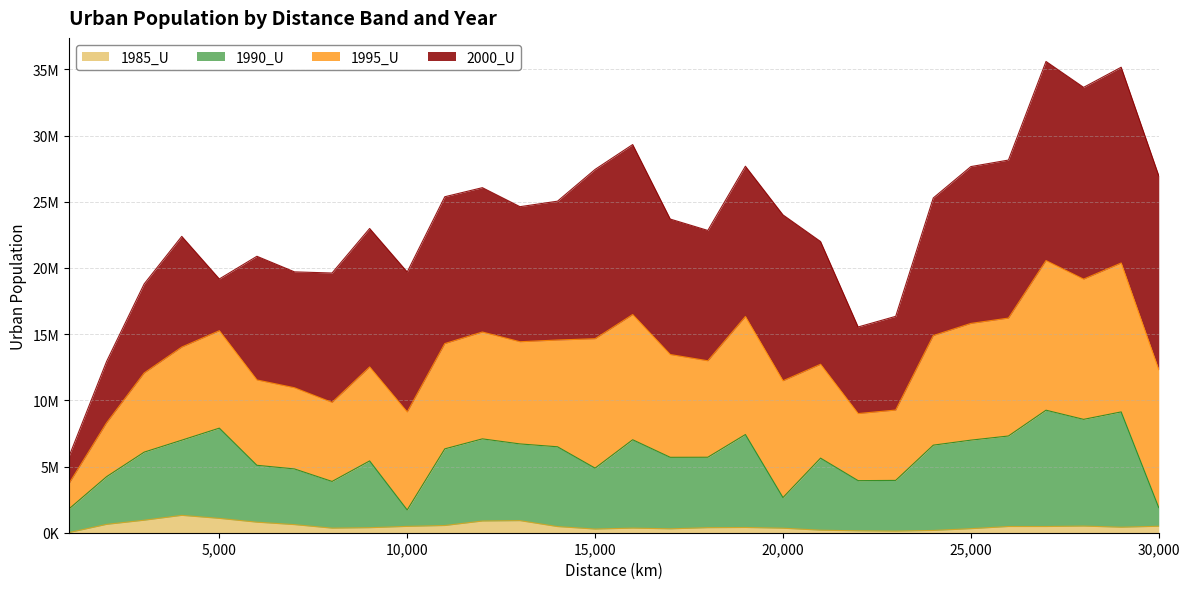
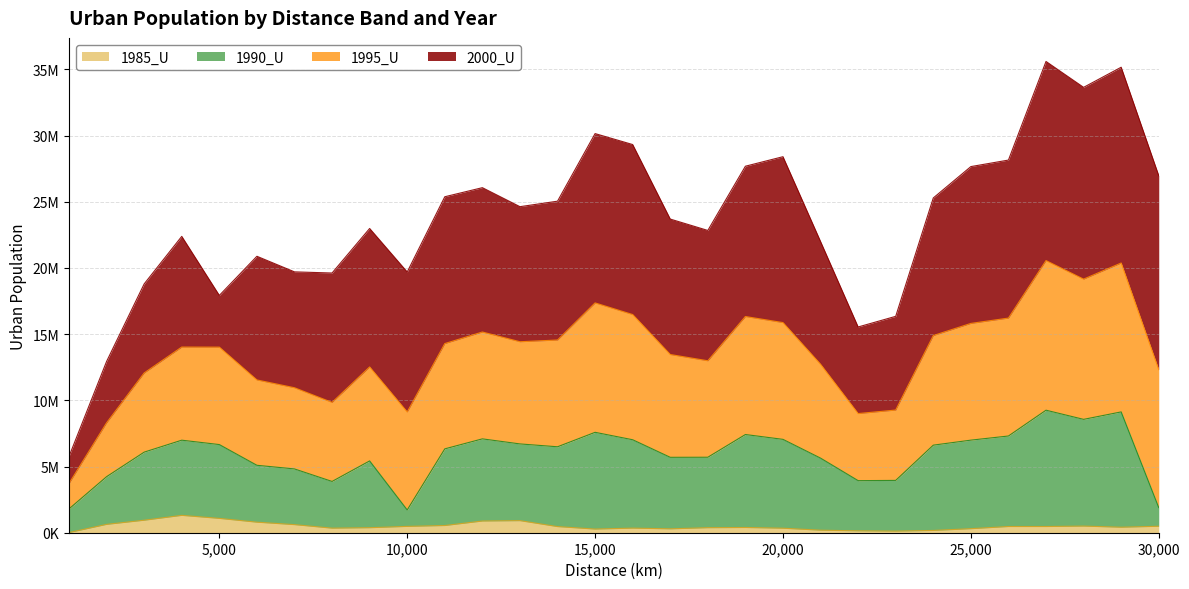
  {
    "1990_U": {
-     "5,000": 6800000,
+     "5,000": 5600000,
      "10,000": 1200000,
-     "15,000": 4600000,
-     "20,000": 2300000,
+     "15,000": 7300000,
+     "20,000": 6700000,
      "25,000": 6700000,
      "30,000": 1400000
    },
    "2000_U": {
      "5,000": 3900000,
      "10,000": 10600000,
      "15,000": 12800000,
      "20,000": 12500000,
      "25,000": 11800000,
      "30,000": 14700000
    }
  }
